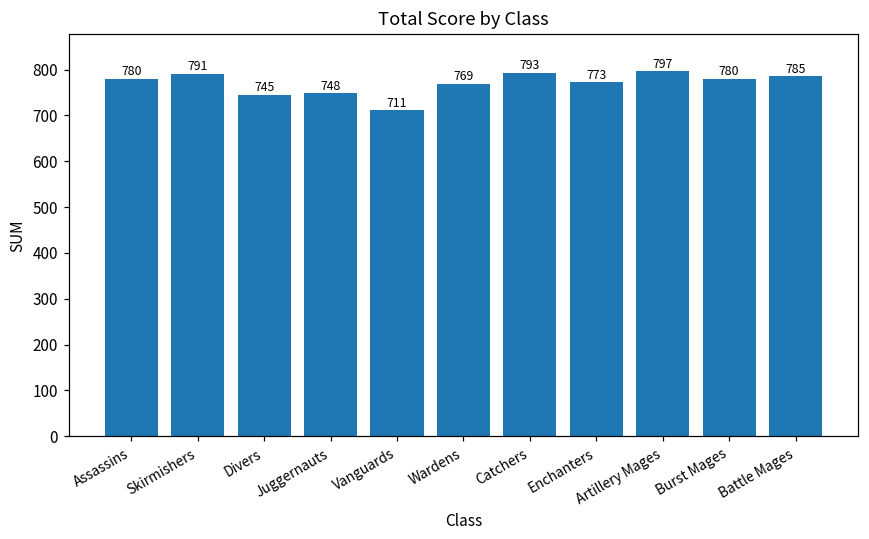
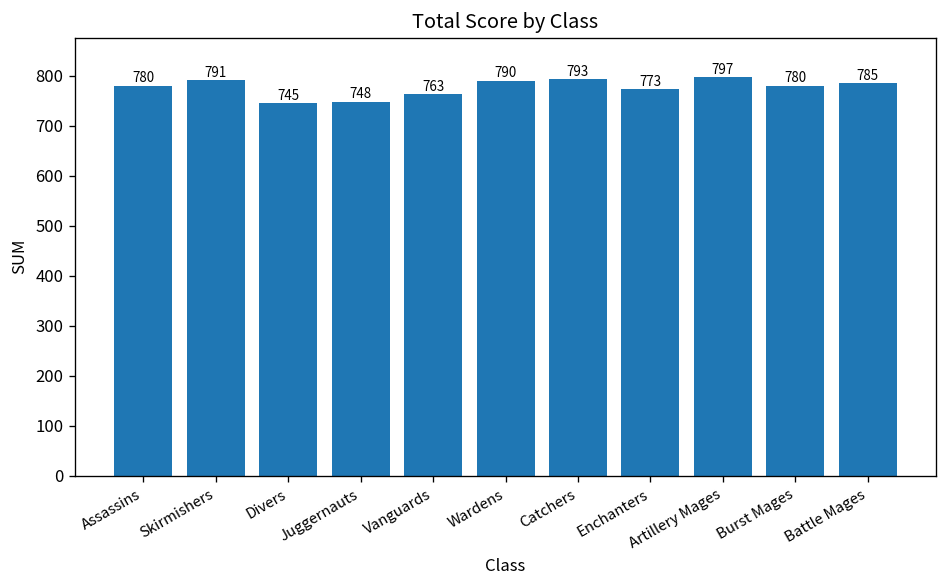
  {
    "Assassins": 780,
    "Skirmishers": 791,
    "Divers": 745,
    "Juggernauts": 748,
-   "Vanguards": 711,
-   "Wardens": 769,
+   "Vanguards": 763,
+   "Wardens": 790,
    "Catchers": 793,
    "Enchanters": 773,
    "Artillery Mages": 797,
    "Burst Mages": 780,
    "Battle Mages": 785
  }
